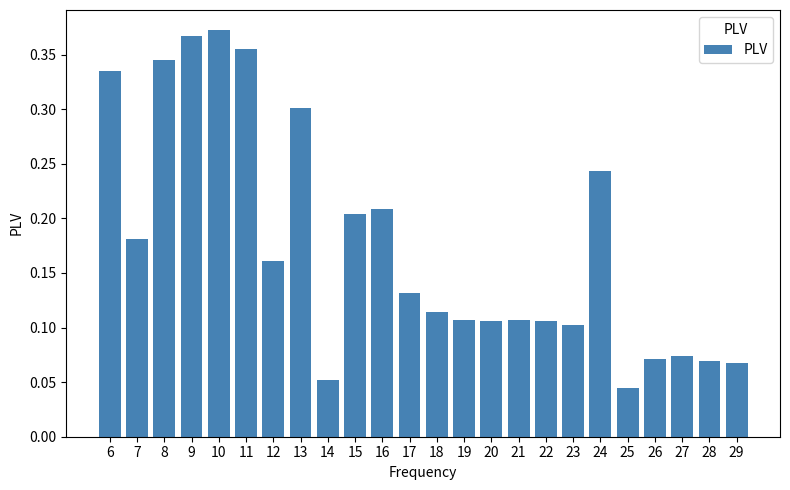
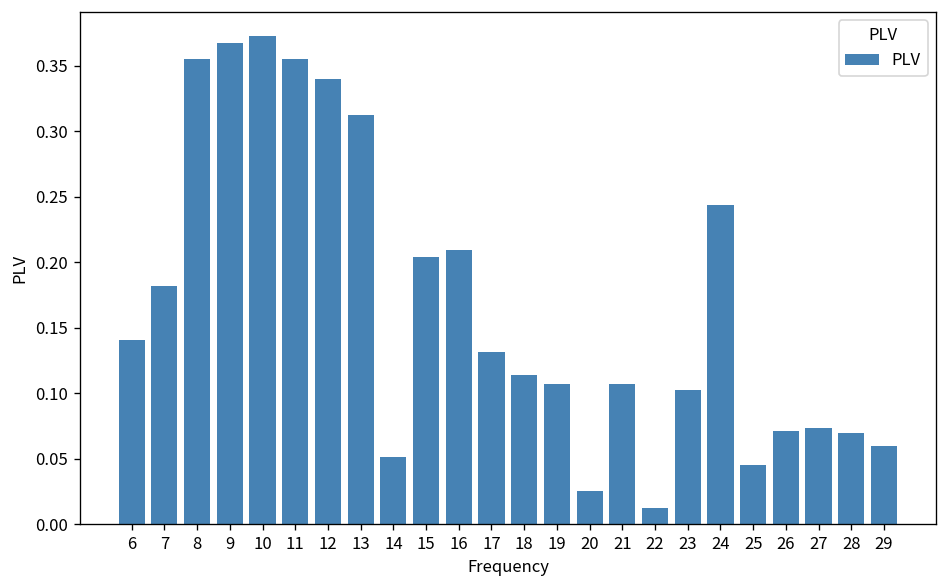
  {
-   "6": 0.335,
+   "6": 0.140,
    "7": 0.182,
-   "8": 0.345,
+   "8": 0.355,
    "9": 0.367,
    "10": 0.372,
    "11": 0.355,
-   "12": 0.161,
-   "13": 0.301,
+   "12": 0.340,
+   "13": 0.313,
    "14": 0.052,
    "15": 0.204,
    "16": 0.209,
    "17": 0.132,
    "18": 0.114,
    "19": 0.107,
-   "20": 0.106,
+   "20": 0.025,
    "21": 0.107,
-   "22": 0.106,
+   "22": 0.012,
    "23": 0.102,
    "24": 0.243,
    "25": 0.045,
    "26": 0.071,
    "27": 0.074,
    "28": 0.070,
-   "29": 0.068
+   "29": 0.060
  }
